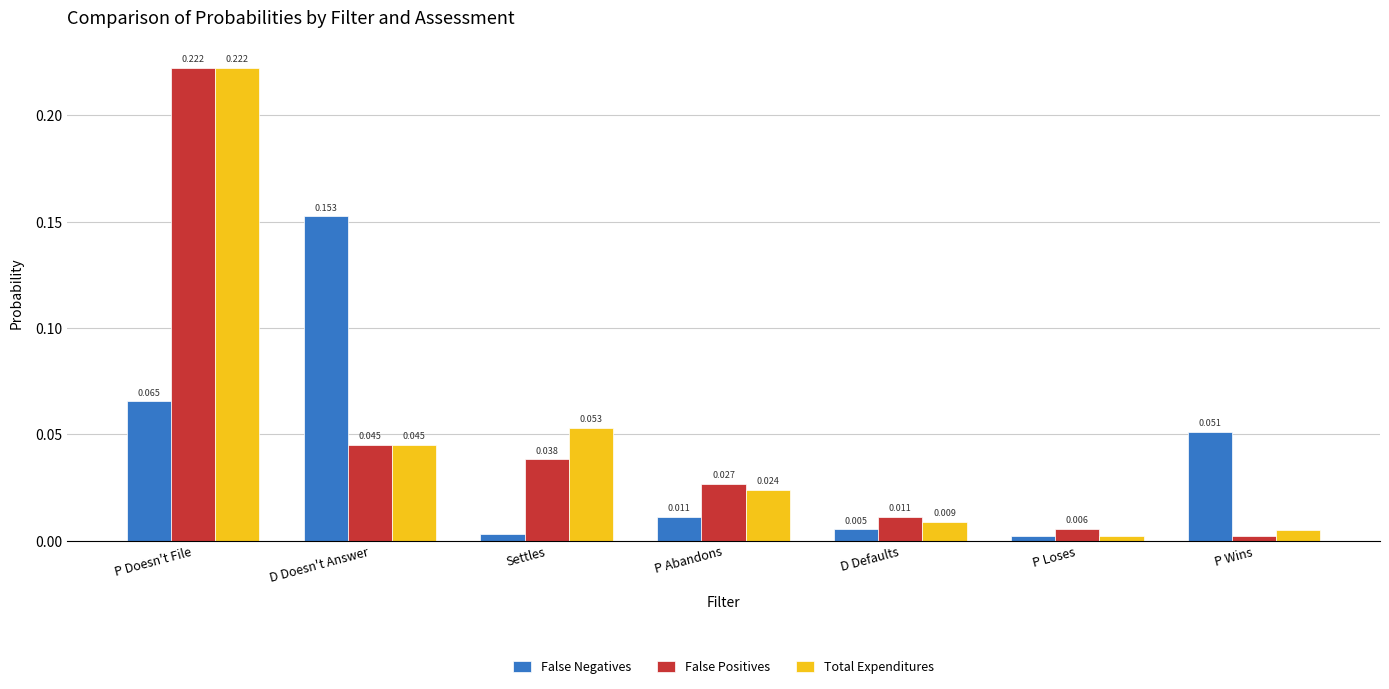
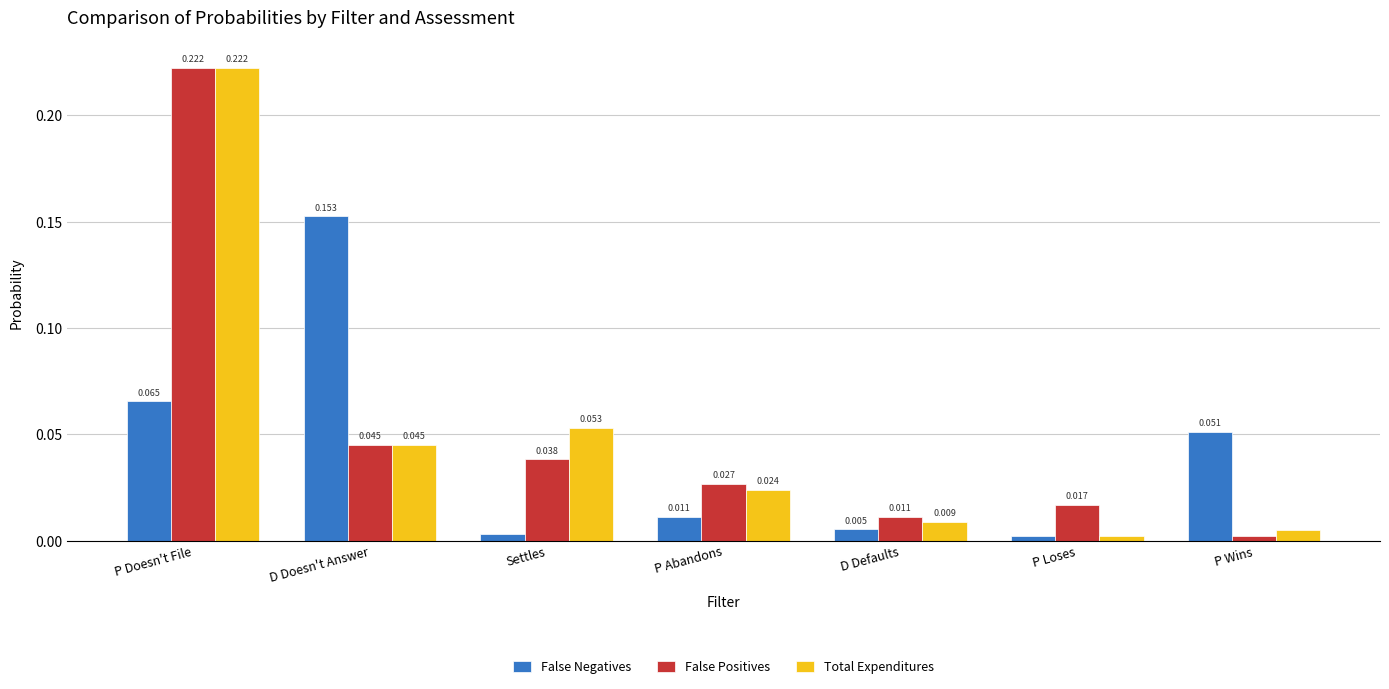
  {
    "False Negatives": {
      "P Doesn't File": 0.065,
      "D Doesn't Answer": 0.153,
      "P Abandons": 0.011,
      "D Defaults": 0.005,
      "P Wins": 0.051
    },
    "False Positives": {
      "P Doesn't File": 0.222,
      "D Doesn't Answer": 0.045,
      "Settles": 0.038,
      "P Abandons": 0.027,
      "D Defaults": 0.011,
-     "P Loses": 0.006
+     "P Loses": 0.017
    },
    "Total Expenditures": {
      "P Doesn't File": 0.222,
      "D Doesn't Answer": 0.045,
      "Settles": 0.053,
      "P Abandons": 0.024,
      "D Defaults": 0.009
    }
  }
